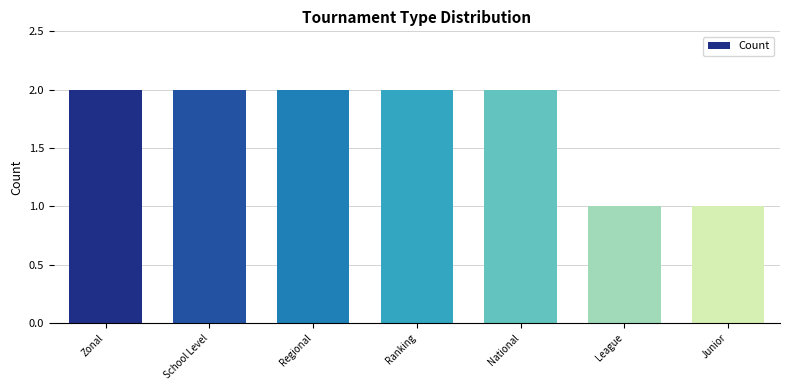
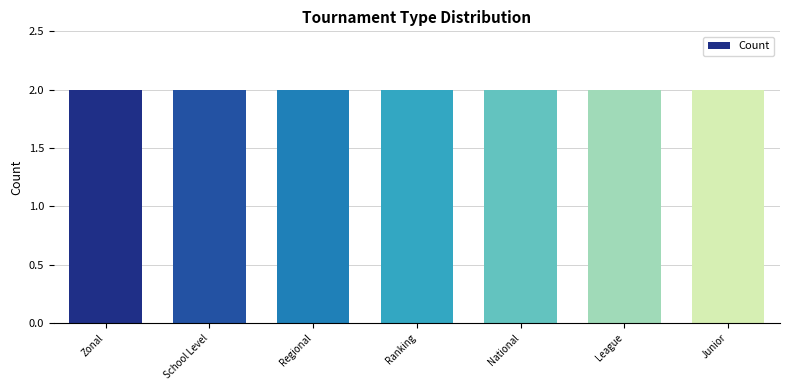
  {
    "Zonal": 2,
    "School Level": 2,
    "Regional": 2,
    "Ranking": 2,
    "National": 2,
-   "League": 1,
-   "Junior": 1
+   "League": 2,
+   "Junior": 2
  }
